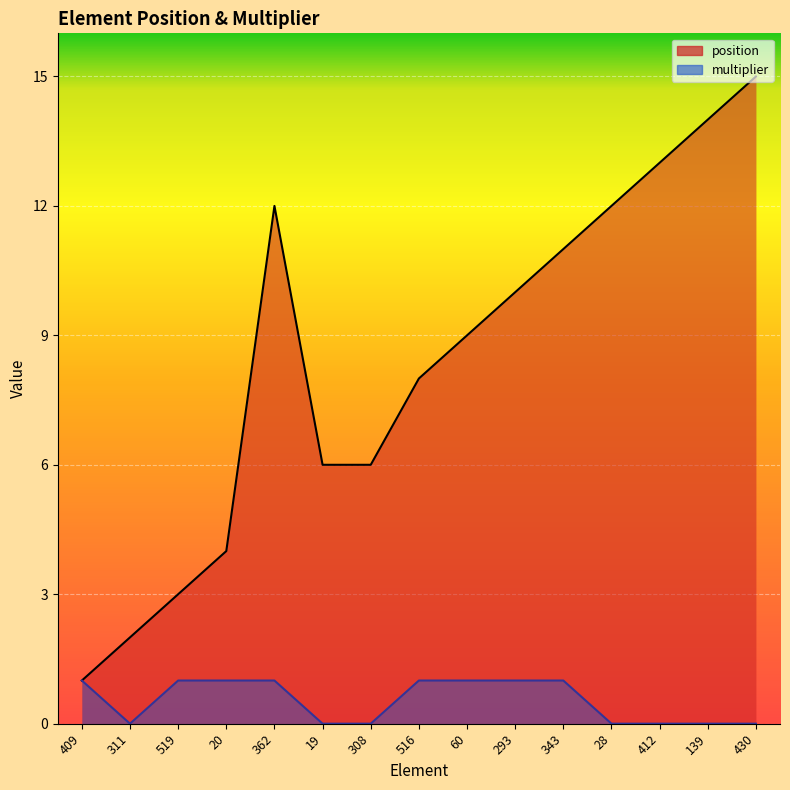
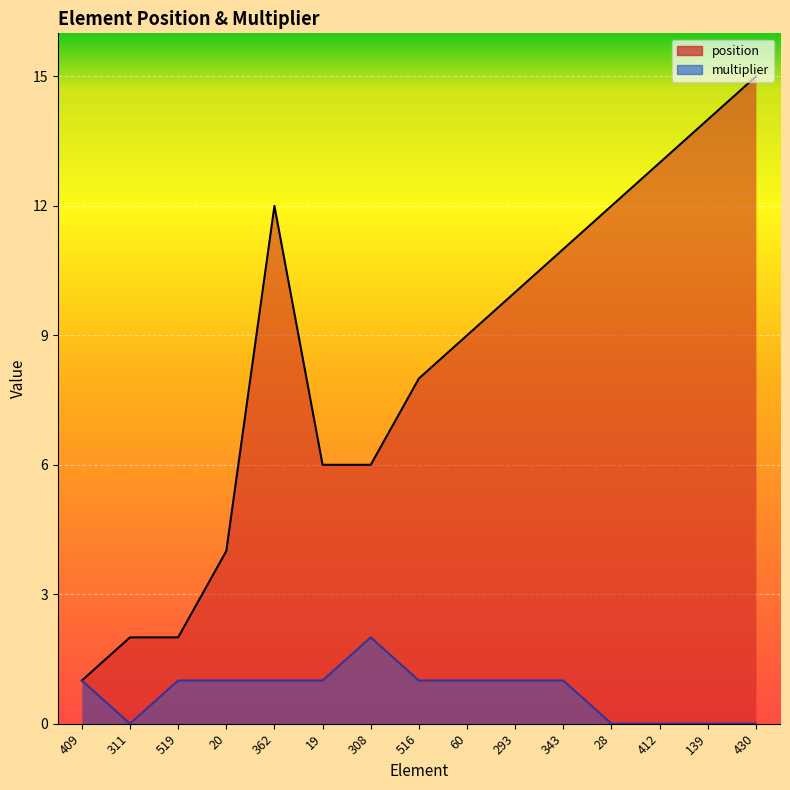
  {
    "position": {
      "311": 2,
-     "519": 3,
+     "519": 2,
      "20": 4,
      "362": 12,
      "19": 6,
      "308": 6,
      "516": 8,
      "60": 9,
      "293": 10,
      "343": 11,
      "28": 12,
      "412": 13,
      "139": 14
    },
    "multiplier": {
      "311": 0,
      "519": 1,
      "20": 1,
      "362": 1,
-     "19": 0,
-     "308": 0,
+     "19": 1,
+     "308": 2,
      "516": 1,
      "60": 1,
      "293": 1,
      "343": 1,
      "28": 0,
      "412": 0,
      "139": 0,
      "430": 0
    }
  }
